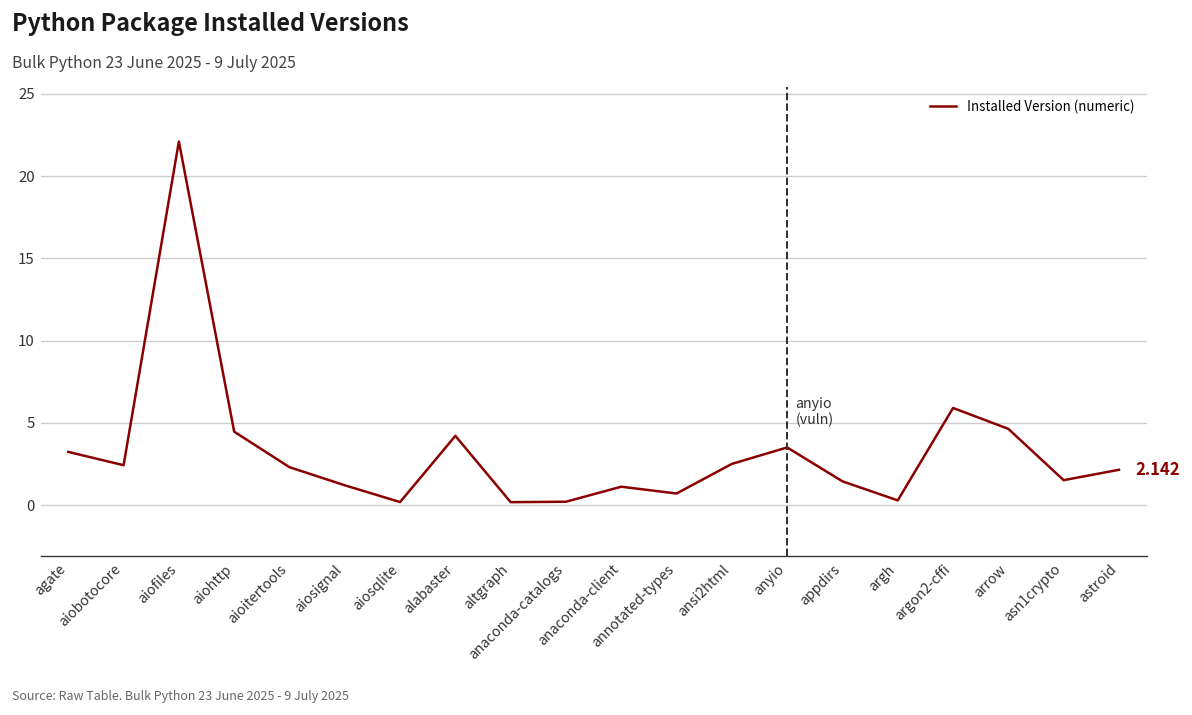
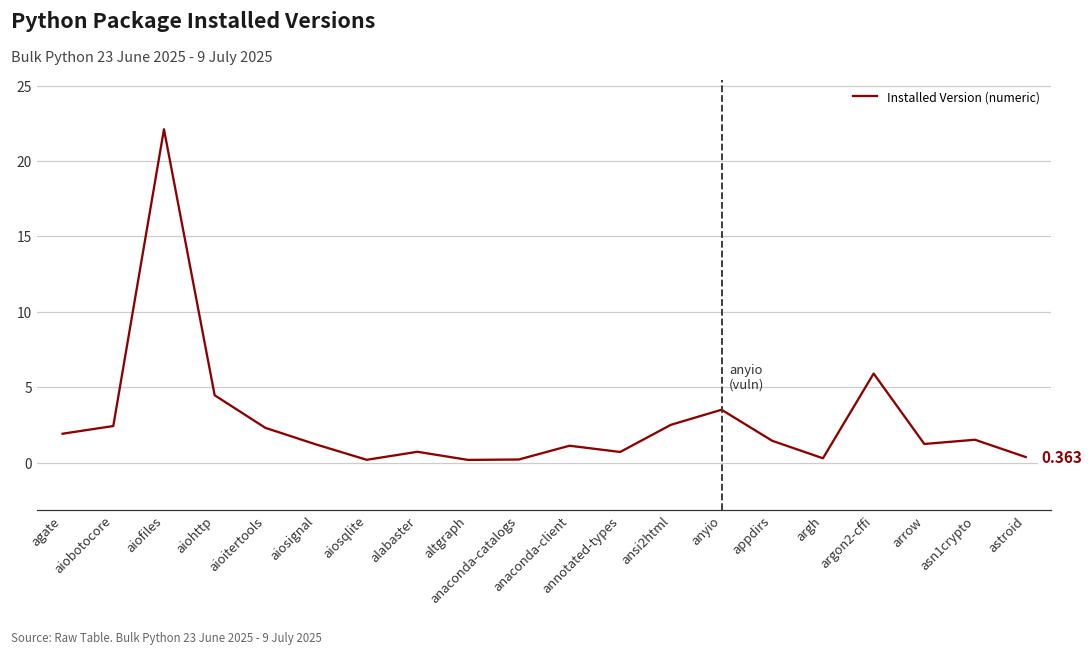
  {
-   "agate": 3.2,
-   "alabaster": 4.2,
-   "arrow": 4.6,
-   "astroid": 2.142
+   "agate": 1.9,
+   "alabaster": 0.7,
+   "arrow": 1.2,
+   "astroid": 0.363
  }
